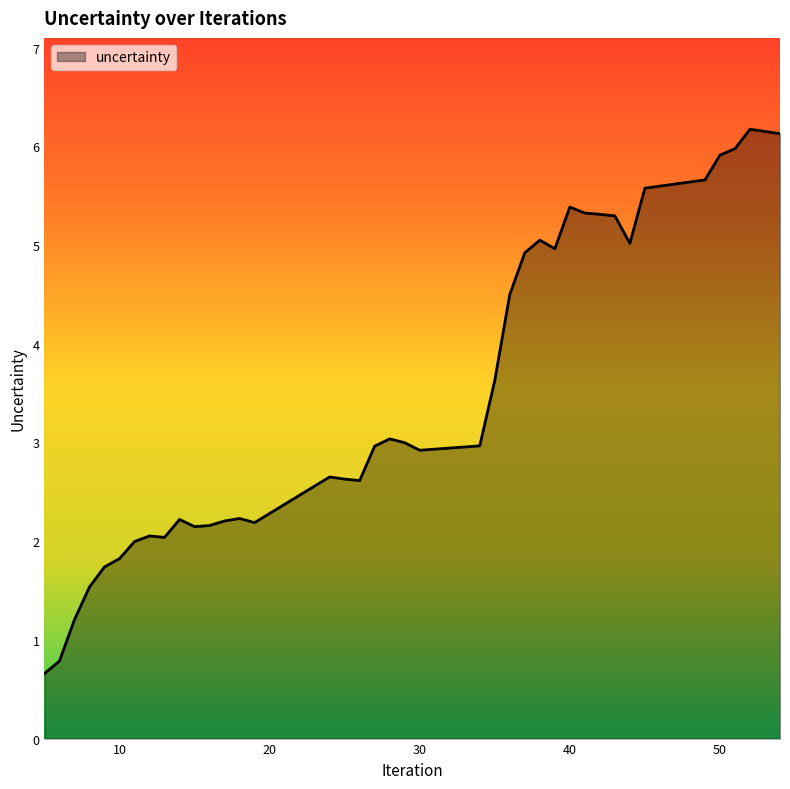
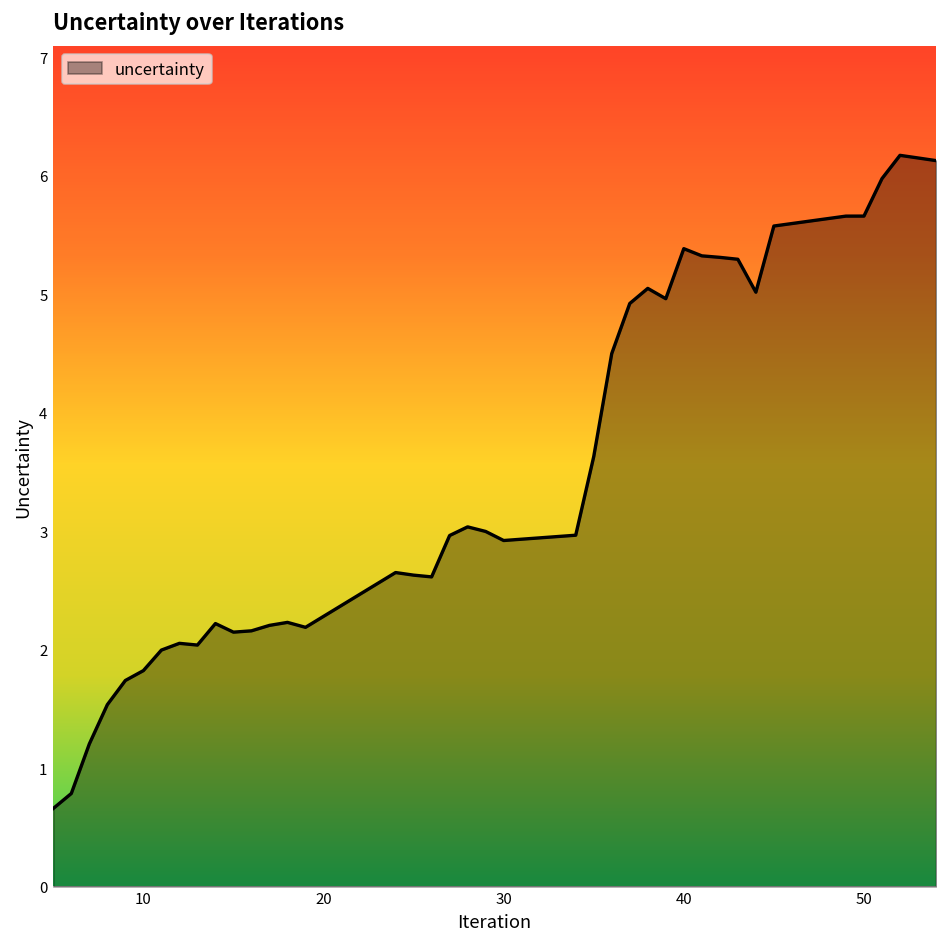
  {
    "10": 1.8,
    "30": 2.9,
    "40": 5.4,
-   "50": 5.9
+   "50": 5.7
  }
